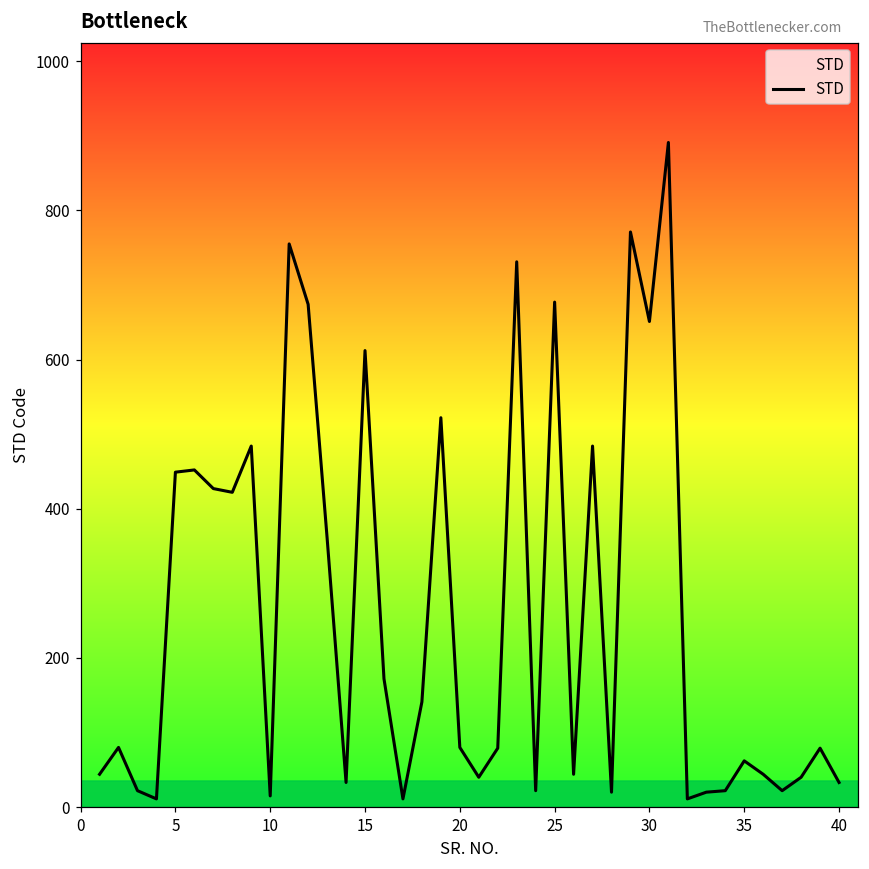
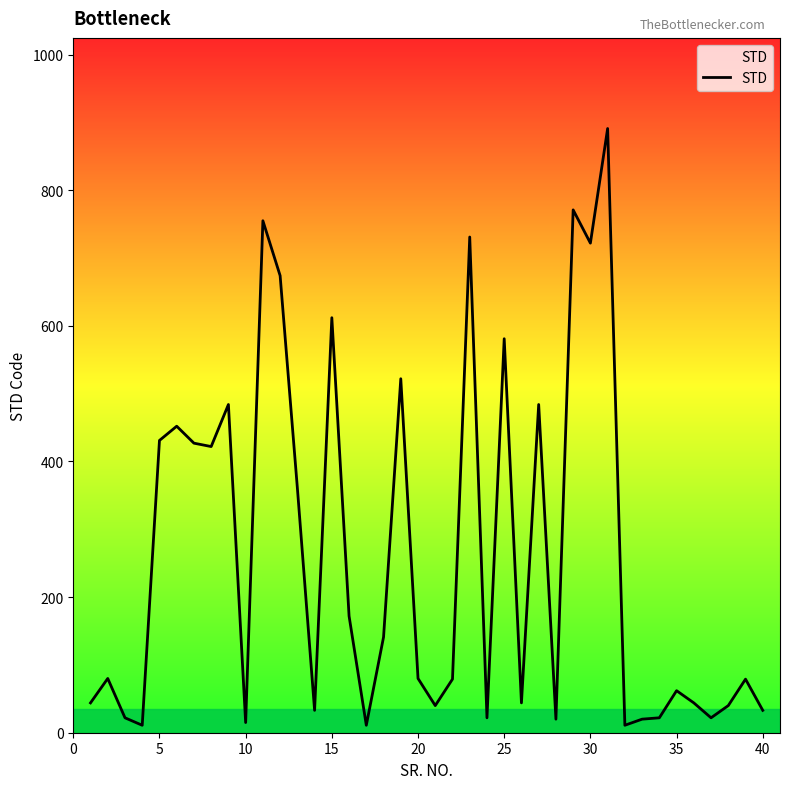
  {
-   "5": 450,
+   "5": 430,
    "15": 610,
    "20": 80,
-   "25": 680,
-   "30": 650,
+   "25": 580,
+   "30": 720,
    "35": 60
  }
